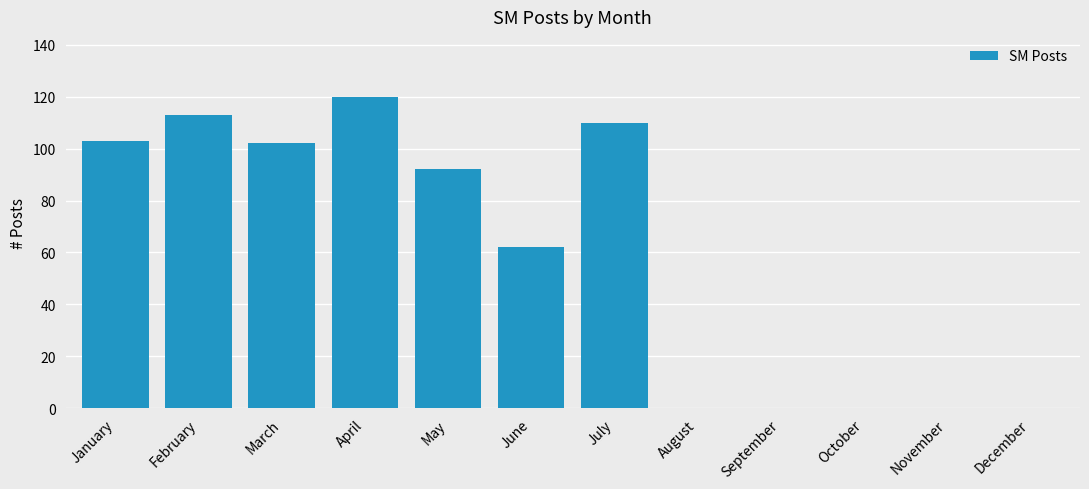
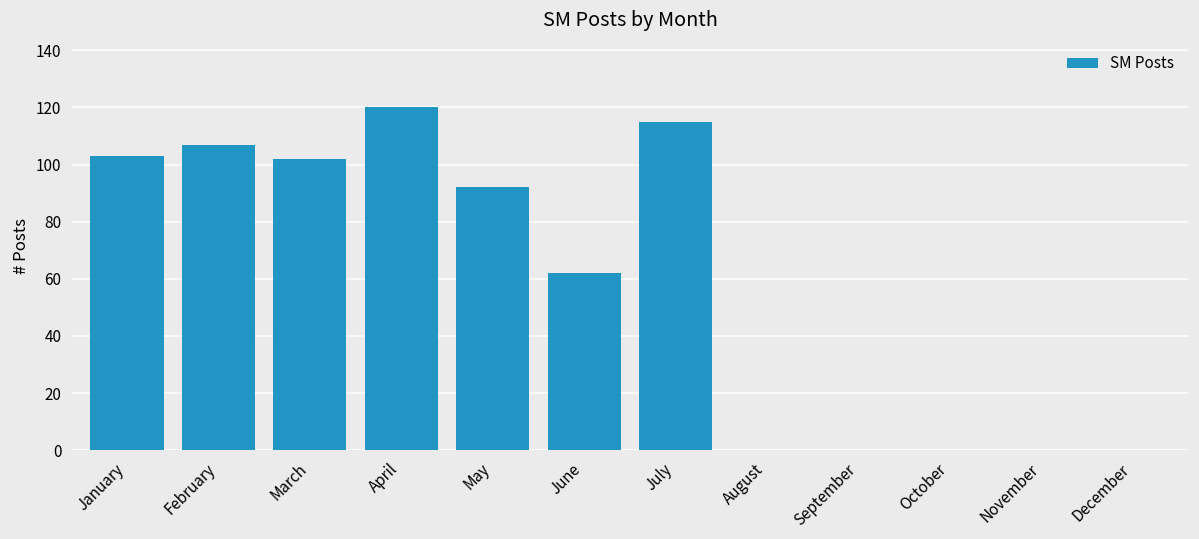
  {
    "January": 103,
-   "February": 113,
+   "February": 107,
    "March": 102,
    "April": 120,
    "May": 92,
    "June": 62,
-   "July": 110,
+   "July": 115,
    "August": 0,
    "September": 0,
    "October": 0,
    "November": 0,
    "December": 0
  }
